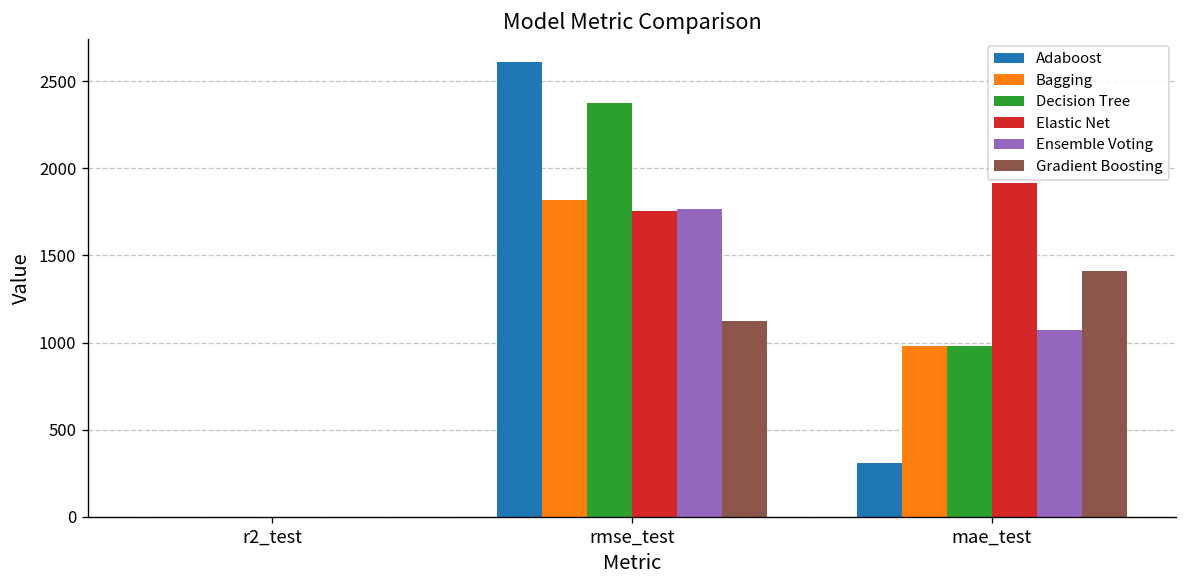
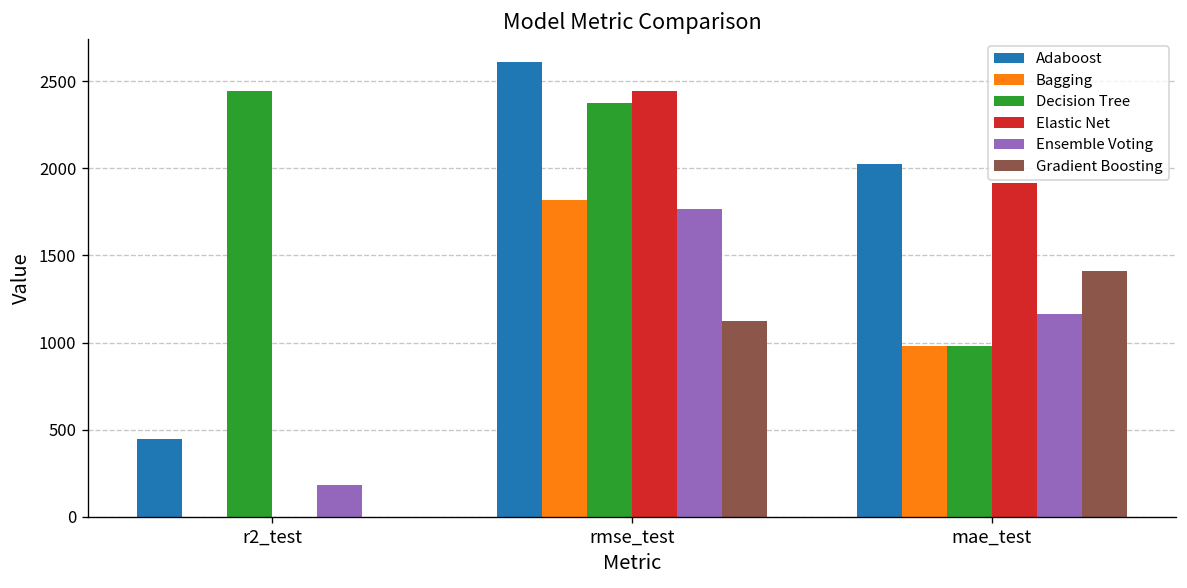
  {
    "Adaboost": {
-     "r2_test": 0,
+     "r2_test": 450,
      "rmse_test": 2610,
-     "mae_test": 310
+     "mae_test": 2020
    },
    "Bagging": {
      "rmse_test": 1820,
      "mae_test": 980
    },
    "Decision Tree": {
-     "r2_test": 0,
+     "r2_test": 2450,
      "rmse_test": 2370,
      "mae_test": 980
    },
    "Elastic Net": {
-     "rmse_test": 1750
+     "rmse_test": 2440
    },
    "Ensemble Voting": {
-     "r2_test": 0,
+     "r2_test": 180,
      "rmse_test": 1770,
-     "mae_test": 1070
+     "mae_test": 1170
    },
    "Gradient Boosting": {
      "rmse_test": 1130,
      "mae_test": 1410
    }
  }
